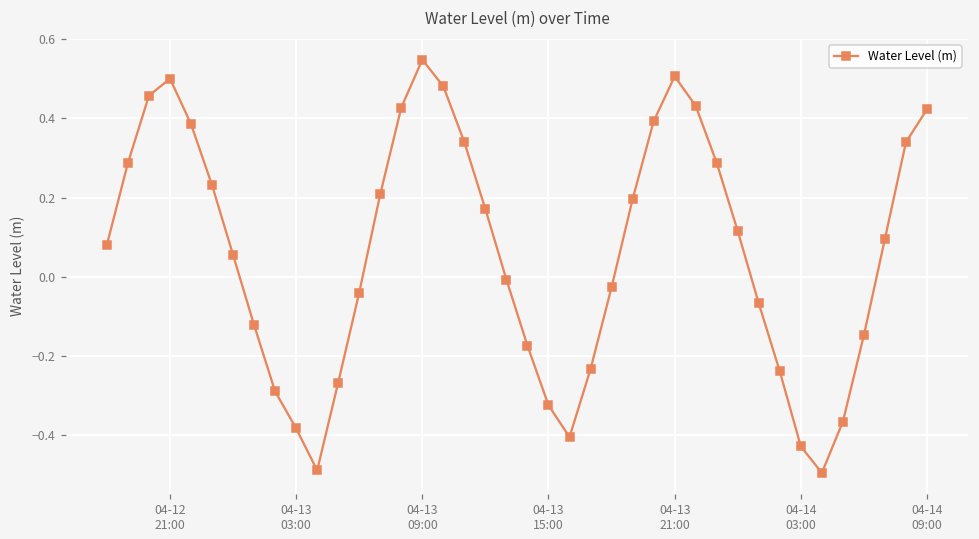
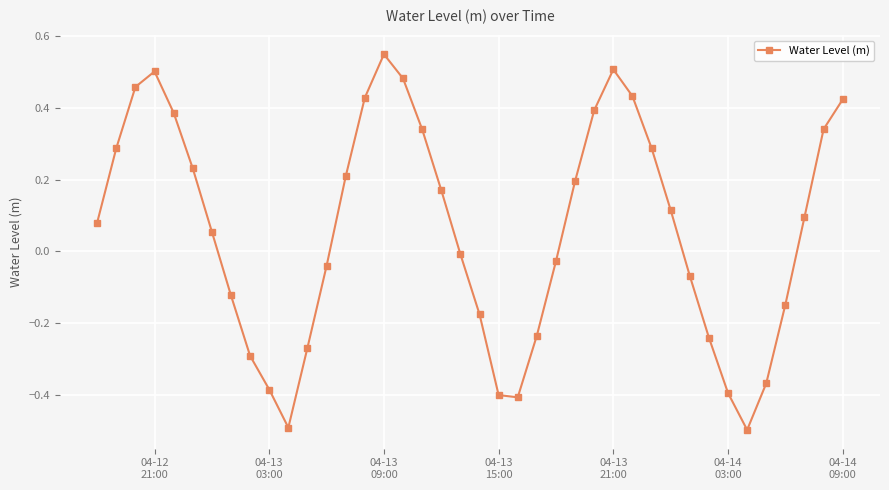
  {
    "04-12 21:00": 0.50,
    "04-13 03:00": -0.38,
    "04-13 09:00": 0.55,
-   "04-13 15:00": -0.33,
+   "04-13 15:00": -0.40,
    "04-13 21:00": 0.51,
-   "04-14 03:00": -0.43,
+   "04-14 03:00": -0.39,
    "04-14 09:00": 0.42
  }
